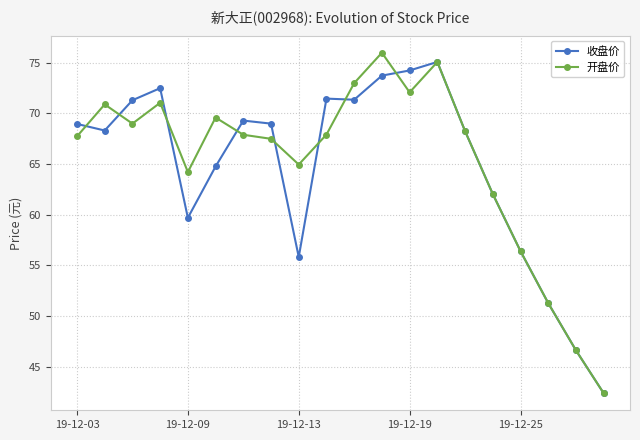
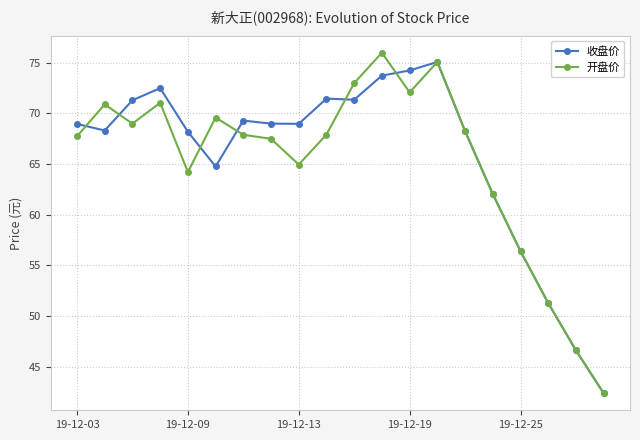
  {
    "收盘价": {
      "19-12-03": 69.0,
-     "19-12-09": 59.7,
-     "19-12-13": 55.8,
+     "19-12-09": 68.2,
+     "19-12-13": 69.0,
      "19-12-19": 74.3
    },
    "开盘价": {
      "19-12-03": 67.7,
      "19-12-09": 64.2,
      "19-12-13": 65.0,
      "19-12-19": 72.1
    }
  }
